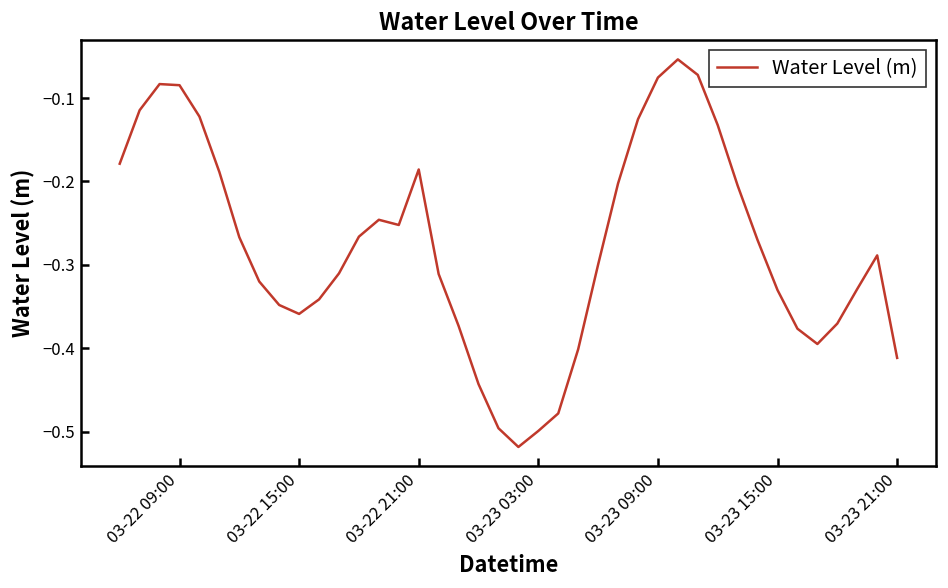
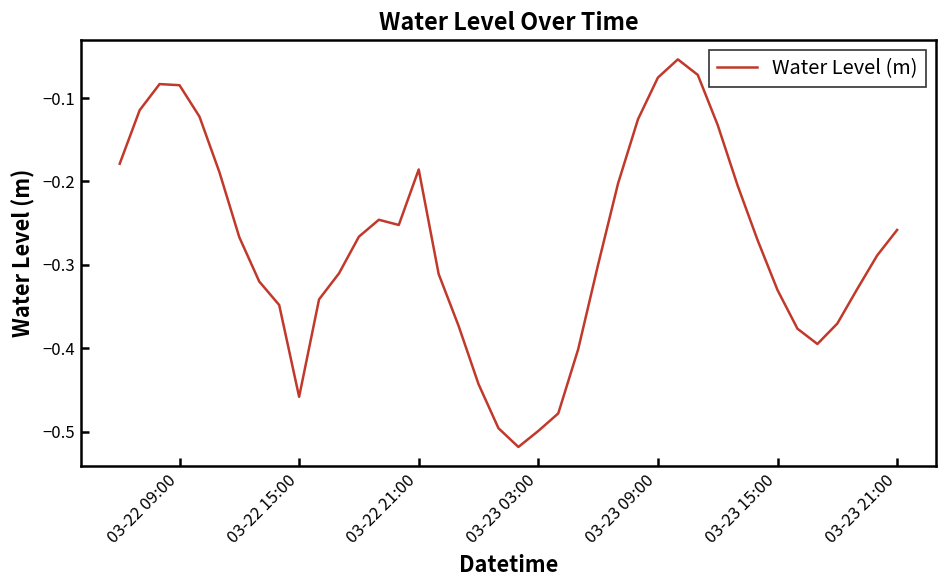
  {
    "03-22 09:00": -0.08,
-   "03-22 15:00": -0.36,
+   "03-22 15:00": -0.46,
    "03-22 21:00": -0.19,
    "03-23 03:00": -0.50,
    "03-23 09:00": -0.08,
    "03-23 15:00": -0.33,
-   "03-23 21:00": -0.41
+   "03-23 21:00": -0.26
  }
